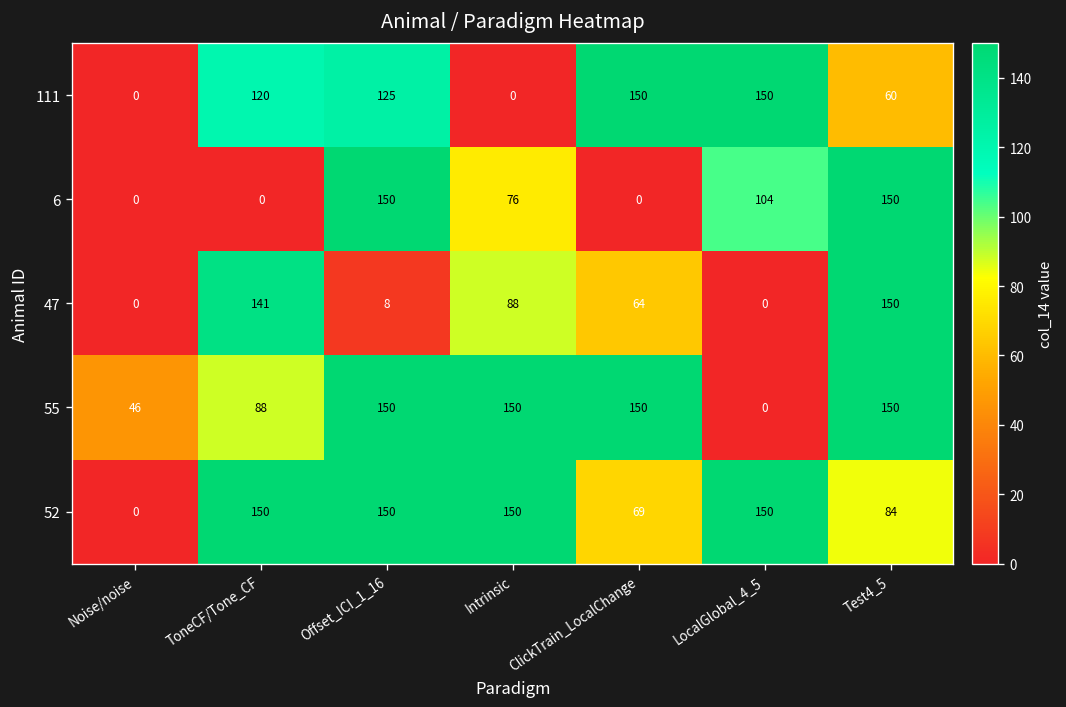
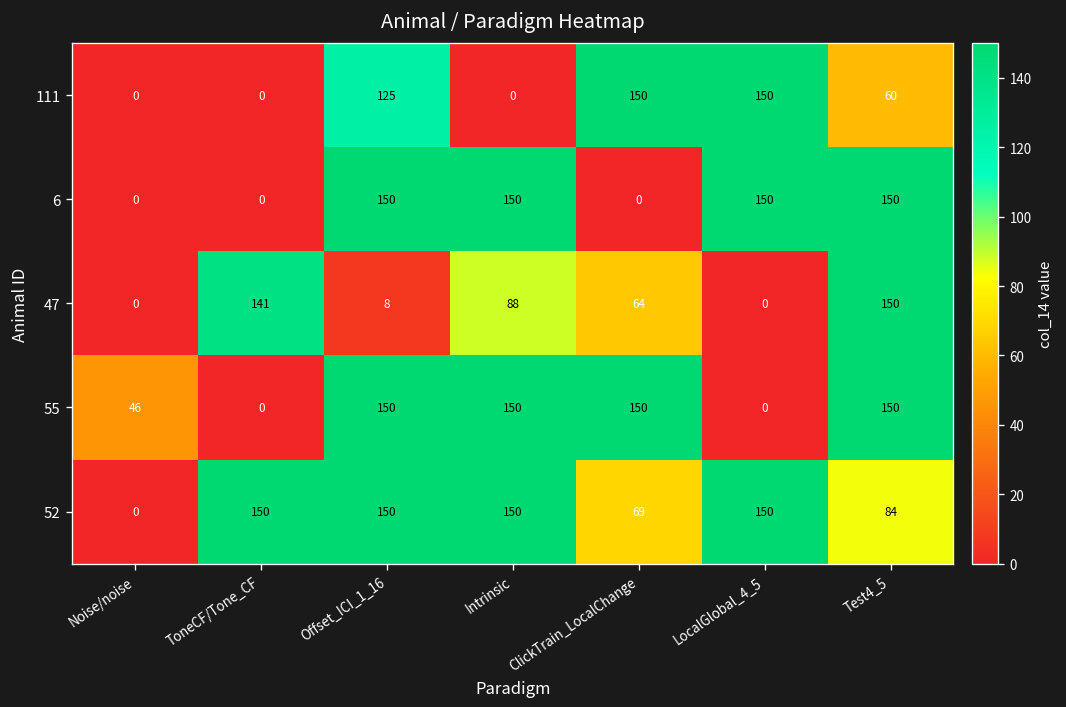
  {
    "111": {
      "Noise/noise": 0,
-     "ToneCF/Tone_CF": 120,
+     "ToneCF/Tone_CF": 0,
      "Offset_ICI_1_16": 125,
      "Intrinsic": 0,
      "ClickTrain_LocalChange": 150,
      "LocalGlobal_4_5": 150,
      "Test4_5": 60
    },
    "6": {
      "Noise/noise": 0,
      "ToneCF/Tone_CF": 0,
      "Offset_ICI_1_16": 150,
-     "Intrinsic": 76,
+     "Intrinsic": 150,
      "ClickTrain_LocalChange": 0,
-     "LocalGlobal_4_5": 104,
+     "LocalGlobal_4_5": 150,
      "Test4_5": 150
    },
    "47": {
      "Noise/noise": 0,
      "ToneCF/Tone_CF": 141,
      "Offset_ICI_1_16": 8,
      "Intrinsic": 88,
      "ClickTrain_LocalChange": 64,
      "LocalGlobal_4_5": 0,
      "Test4_5": 150
    },
    "55": {
      "Noise/noise": 46,
-     "ToneCF/Tone_CF": 88,
+     "ToneCF/Tone_CF": 0,
      "Offset_ICI_1_16": 150,
      "Intrinsic": 150,
      "ClickTrain_LocalChange": 150,
      "LocalGlobal_4_5": 0,
      "Test4_5": 150
    },
    "52": {
      "Noise/noise": 0,
      "ToneCF/Tone_CF": 150,
      "Offset_ICI_1_16": 150,
      "Intrinsic": 150,
      "ClickTrain_LocalChange": 69,
      "LocalGlobal_4_5": 150,
      "Test4_5": 84
    }
  }
